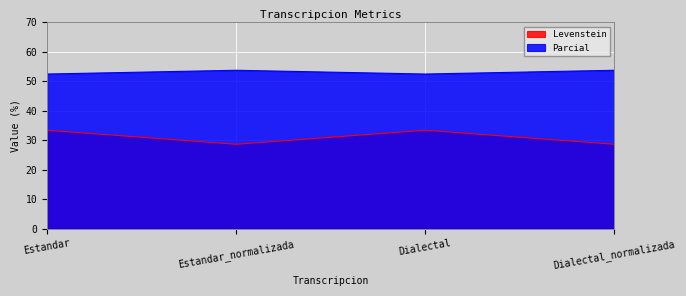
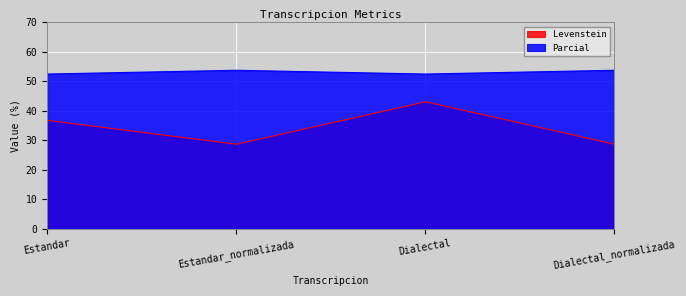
  {
    "Levenstein": {
-     "Estandar": 33,
+     "Estandar": 37,
      "Estandar_normalizada": 29,
-     "Dialectal": 33,
+     "Dialectal": 43,
      "Dialectal_normalizada": 29
    },
    "Parcial": {
      "Estandar": 52,
      "Estandar_normalizada": 54,
      "Dialectal": 52,
      "Dialectal_normalizada": 54
    }
  }
